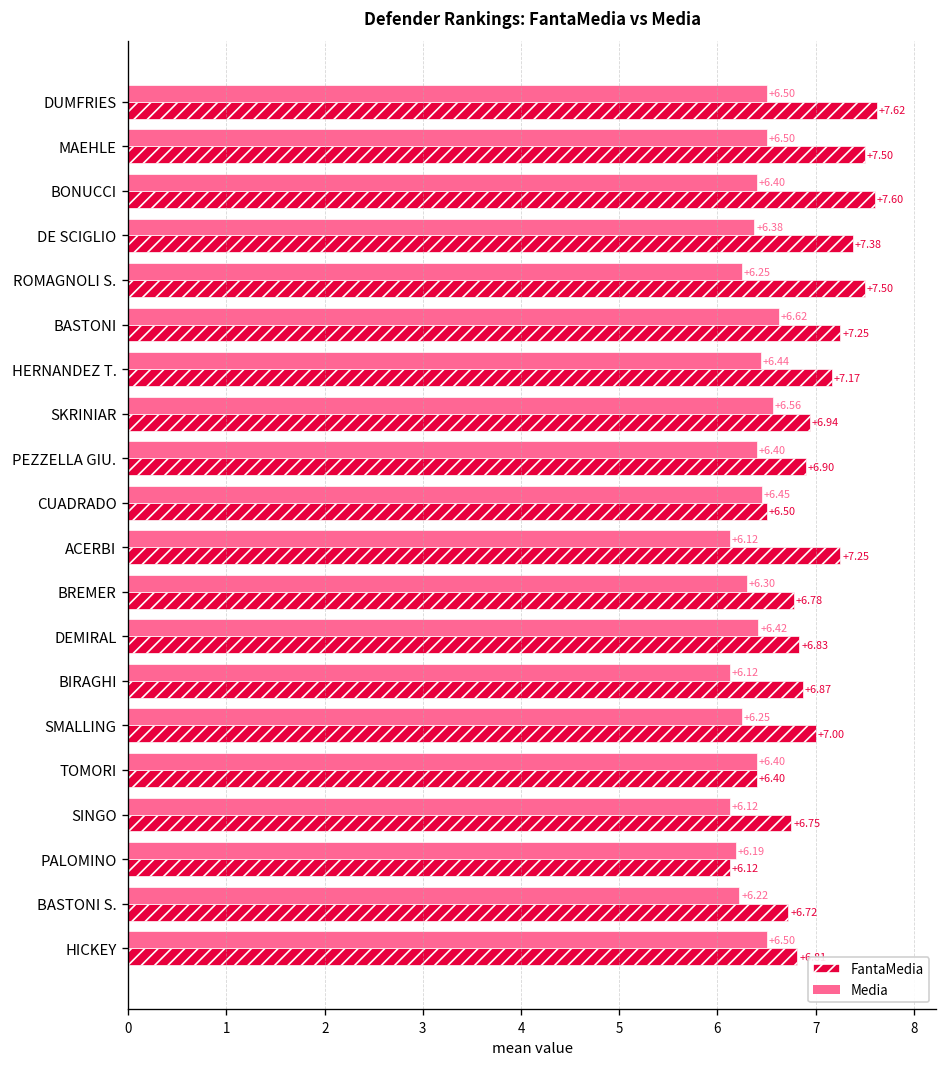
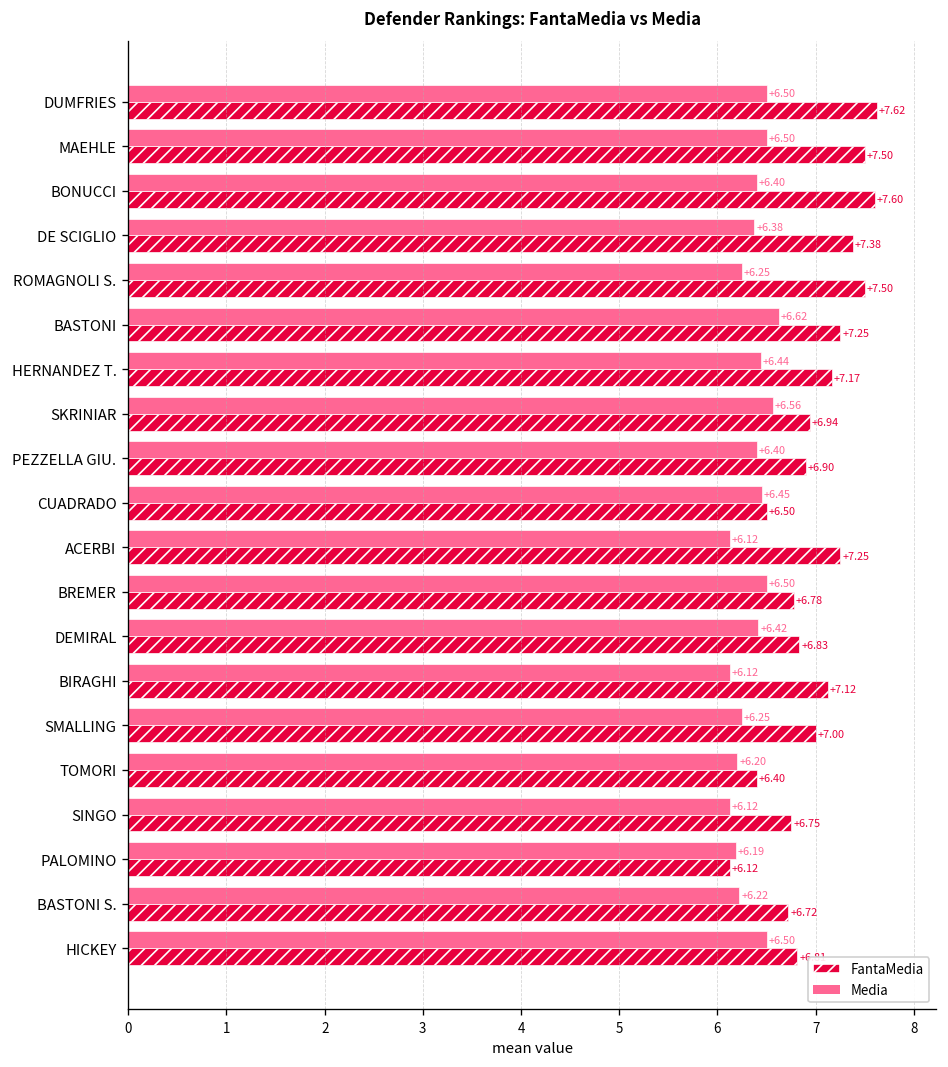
  {
    "FantaMedia": {
      "DUMFRIES": "+7.62",
      "MAEHLE": "+7.50",
      "BONUCCI": "+7.60",
      "DE SCIGLIO": "+7.38",
      "ROMAGNOLI S.": "+7.50",
      "BASTONI": "+7.25",
      "HERNANDEZ T.": "+7.17",
      "SKRINIAR": "+6.94",
      "PEZZELLA GIU.": "+6.90",
      "CUADRADO": "+6.50",
      "ACERBI": "+7.25",
      "BREMER": "+6.78",
      "DEMIRAL": "+6.83",
-     "BIRAGHI": "+6.87",
+     "BIRAGHI": "+7.12",
      "SMALLING": "+7.00",
      "TOMORI": "+6.40",
      "SINGO": "+6.75",
      "PALOMINO": "+6.12",
      "BASTONI S.": "+6.72"
    },
    "Media": {
      "DUMFRIES": "+6.50",
      "MAEHLE": "+6.50",
      "BONUCCI": "+6.40",
      "DE SCIGLIO": "+6.38",
      "ROMAGNOLI S.": "+6.25",
      "BASTONI": "+6.62",
      "HERNANDEZ T.": "+6.44",
      "SKRINIAR": "+6.56",
      "PEZZELLA GIU.": "+6.40",
      "CUADRADO": "+6.45",
      "ACERBI": "+6.12",
-     "BREMER": "+6.30",
+     "BREMER": "+6.50",
      "DEMIRAL": "+6.42",
      "BIRAGHI": "+6.12",
      "SMALLING": "+6.25",
-     "TOMORI": "+6.40",
+     "TOMORI": "+6.20",
      "SINGO": "+6.12",
      "PALOMINO": "+6.19",
      "BASTONI S.": "+6.22",
      "HICKEY": "+6.50"
    }
  }
